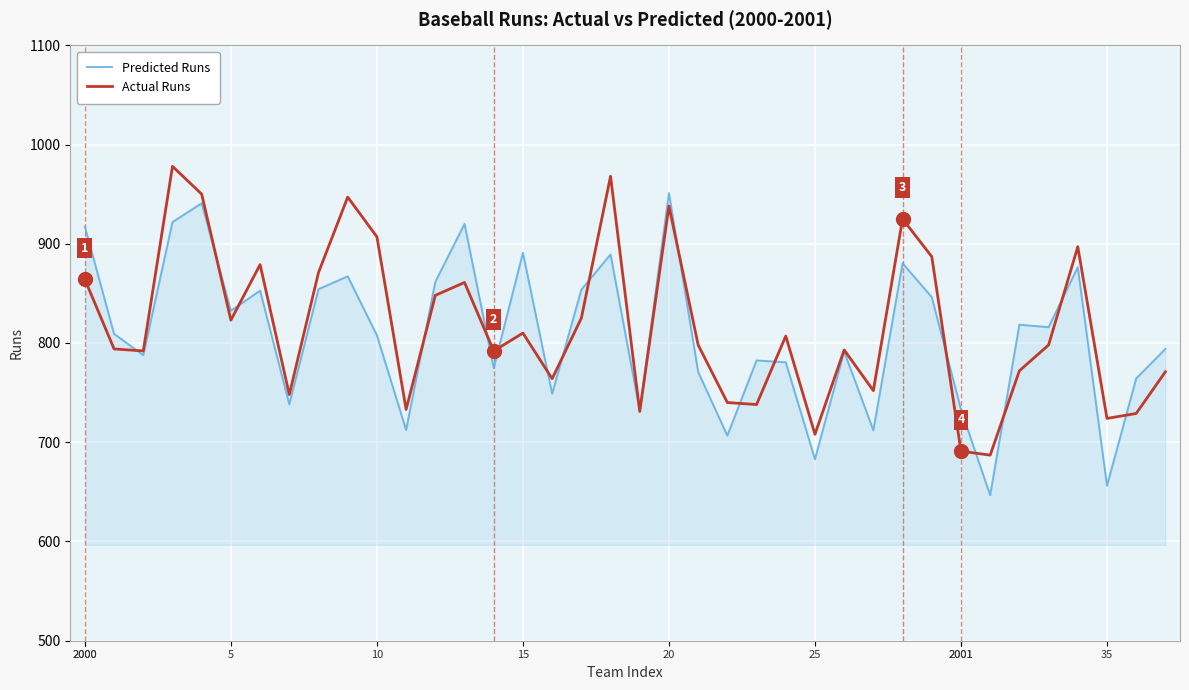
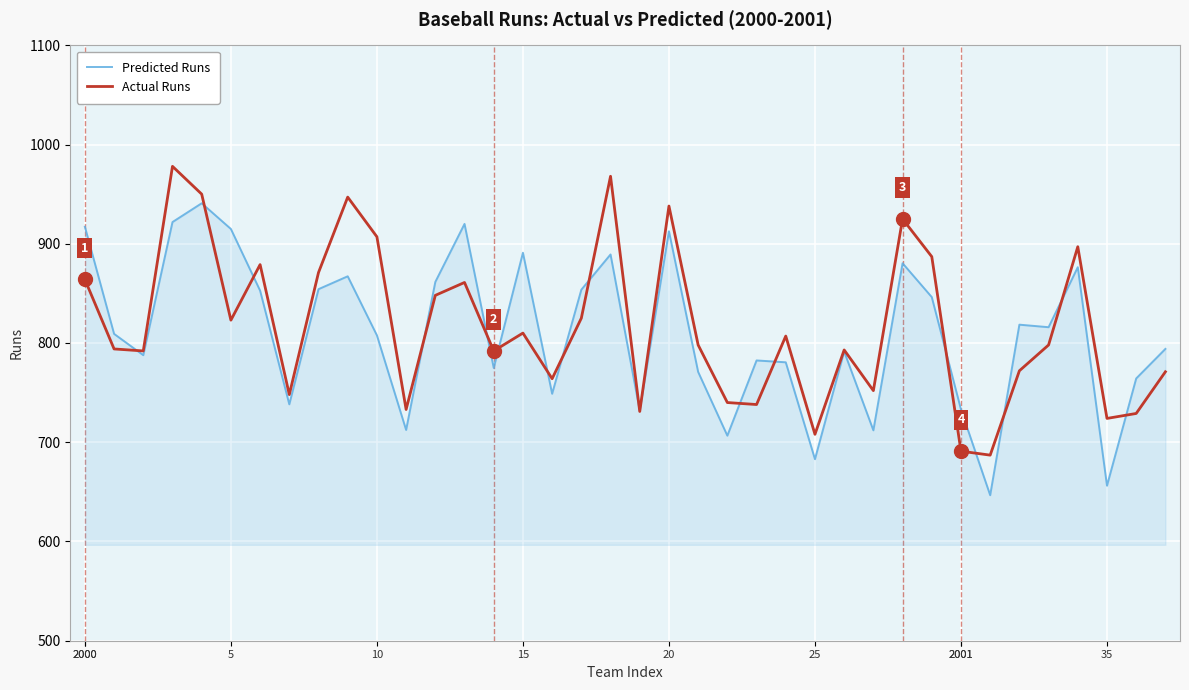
  {
    "Predicted Runs": {
-     "5": 830,
+     "5": 910,
      "10": 810,
      "15": 890,
-     "20": 950,
+     "20": 910,
      "25": 680,
      "35": 660
    }
  }
